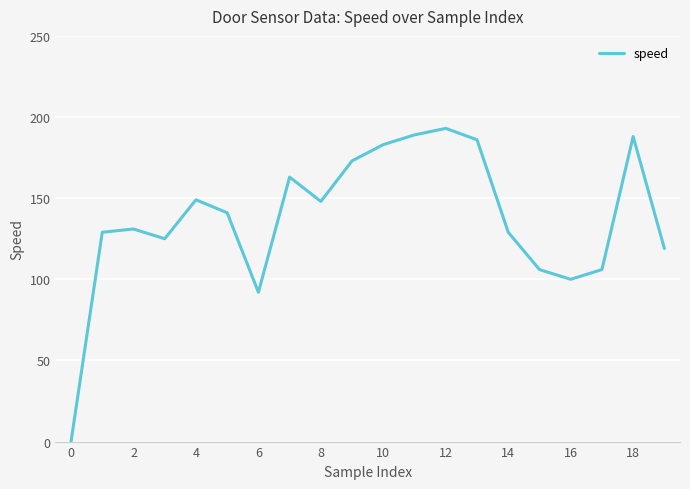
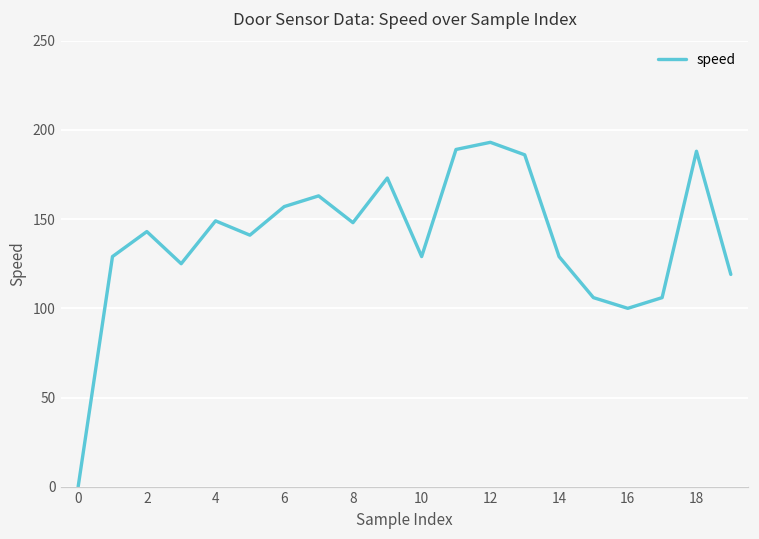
  {
    "0": 0,
-   "2": 131,
+   "2": 143,
    "4": 149,
-   "6": 92,
+   "6": 157,
    "8": 148,
-   "10": 183,
+   "10": 129,
    "12": 193,
    "14": 129,
    "16": 100,
    "18": 188
  }
